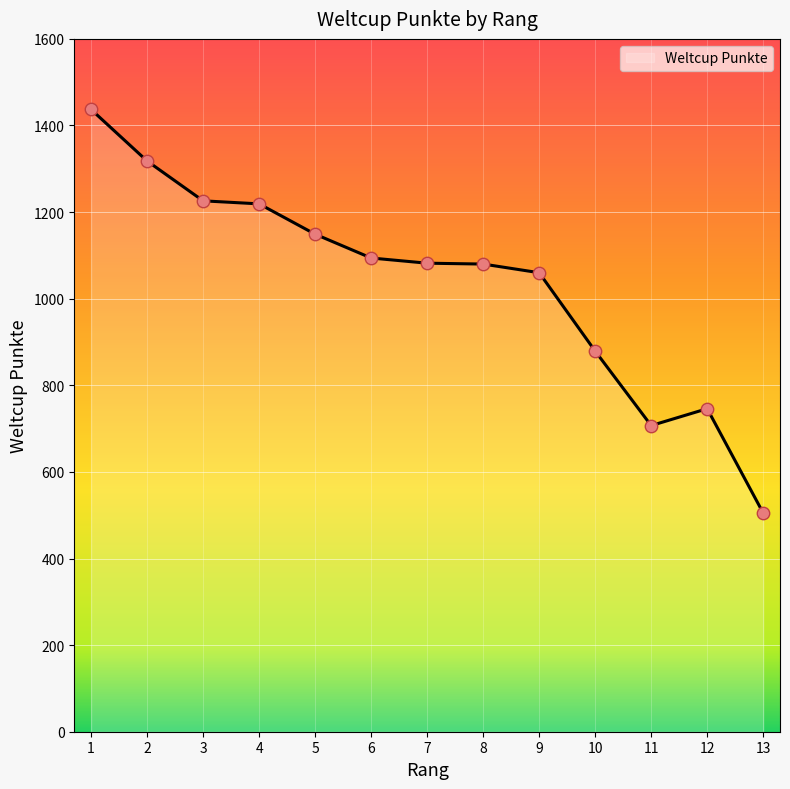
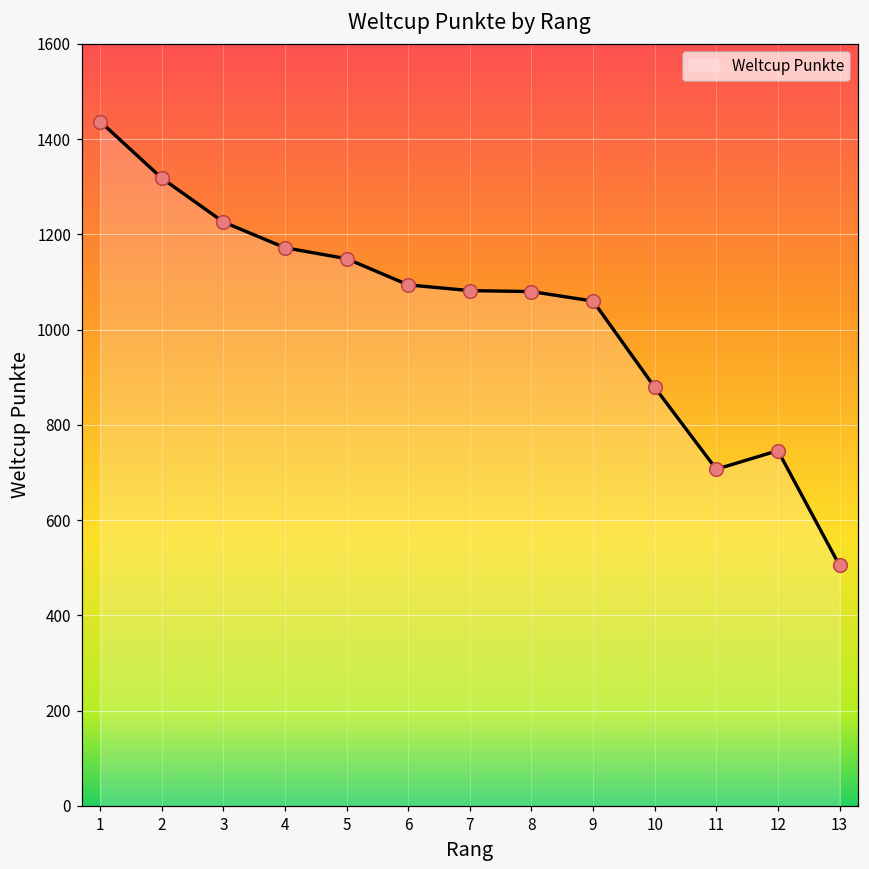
  {
    "1": 1440,
    "2": 1320,
    "3": 1230,
-   "4": 1220,
+   "4": 1170,
    "5": 1150,
    "6": 1090,
    "7": 1080,
    "8": 1080,
    "9": 1060,
    "10": 880,
    "11": 710,
    "12": 750,
    "13": 510
  }
